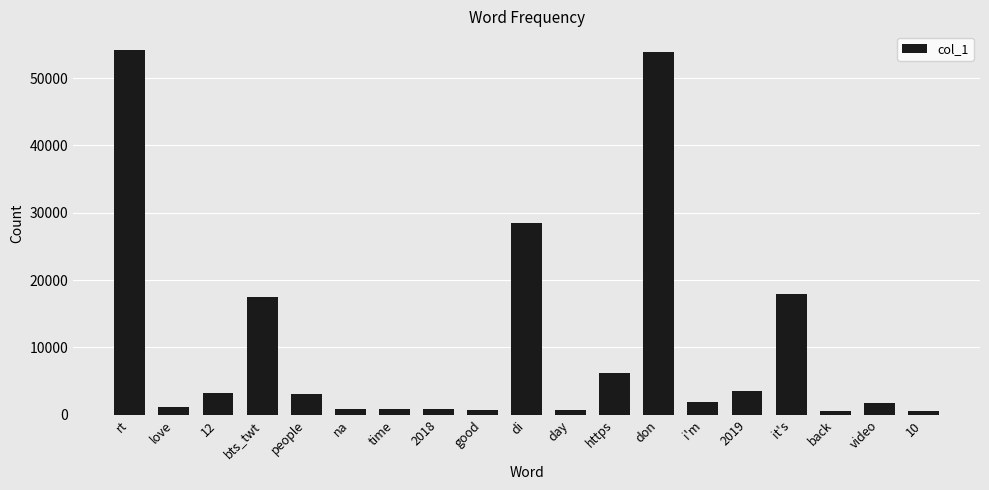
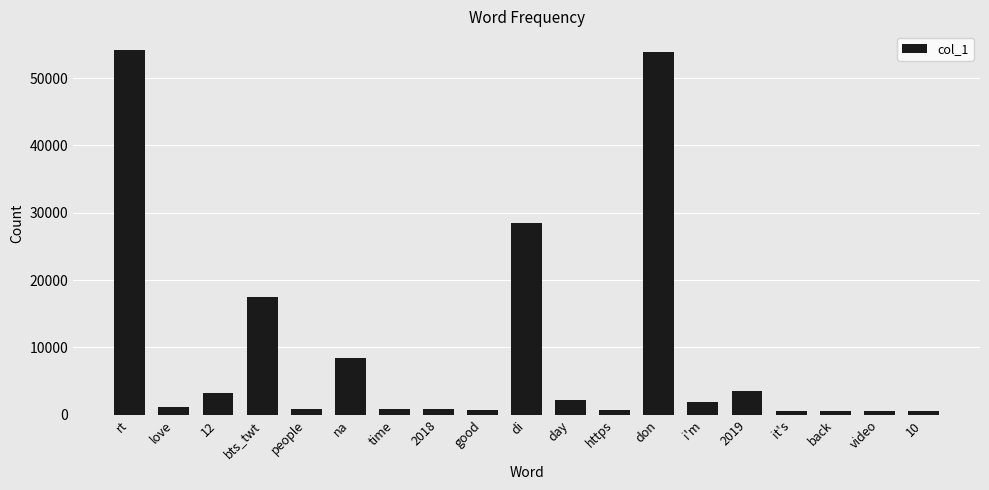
  {
    "rt": 54000,
    "love": 1000,
    "12": 3000,
    "bts_twt": 17000,
-   "people": 3000,
-   "na": 1000,
+   "people": 1000,
+   "na": 8000,
    "time": 1000,
    "2018": 1000,
    "good": 1000,
    "di": 29000,
-   "day": 1000,
-   "https": 6000,
+   "day": 2000,
+   "https": 1000,
    "don": 54000,
    "i'm": 2000,
    "2019": 4000,
-   "it's": 18000,
+   "it's": 1000,
    "back": 1000,
-   "video": 2000,
+   "video": 1000,
    "10": 1000
  }
